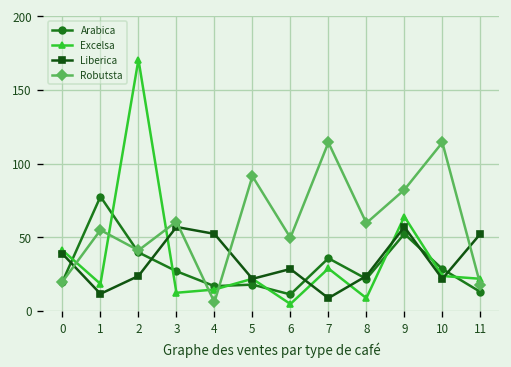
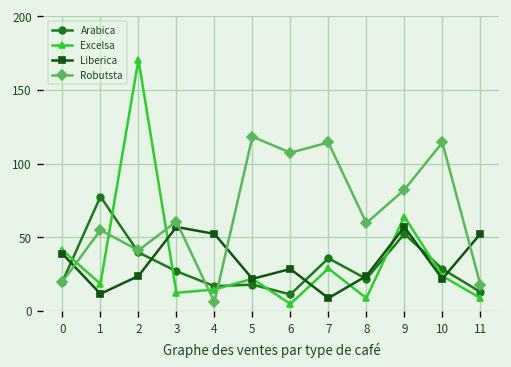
  {
    "Excelsa": {
      "0": 41,
      "1": 18,
      "2": 171,
      "3": 12,
      "4": 15,
      "6": 5,
      "7": 29,
      "8": 9,
      "9": 64,
-     "11": 22
+     "11": 9
    },
    "Robutsta": {
      "1": 55,
      "3": 61,
      "4": 6,
-     "5": 92,
-     "6": 50,
+     "5": 118,
+     "6": 108,
      "7": 114,
      "8": 60,
      "9": 82,
      "10": 114,
      "11": 18
    }
  }
